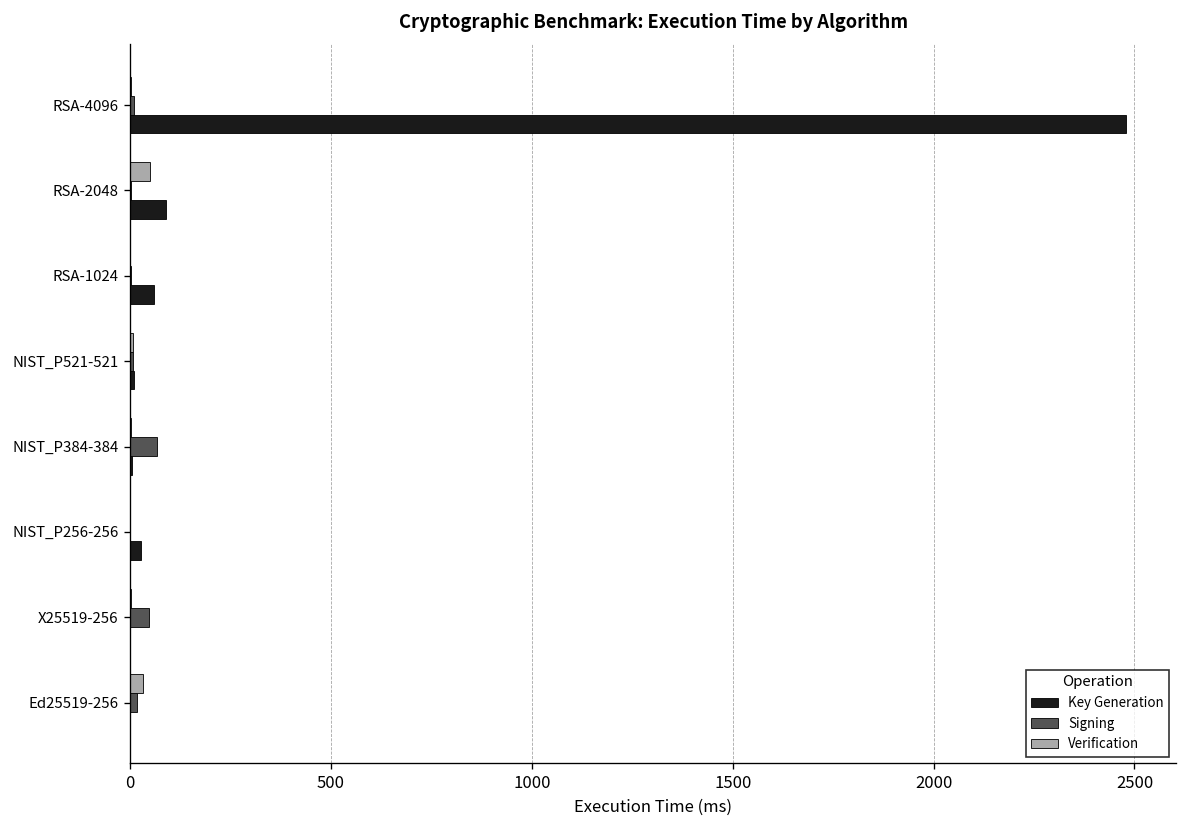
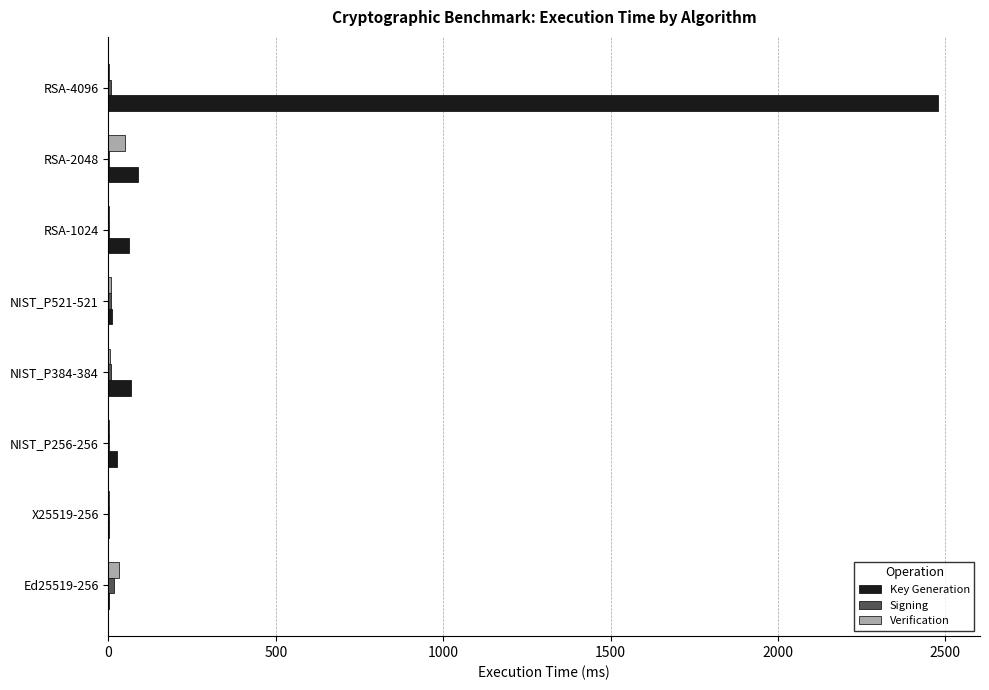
  {
    "Key Generation": {
      "RSA-4096": 2480,
      "RSA-2048": 90,
      "RSA-1024": 60,
      "NIST_P521-521": 10,
-     "NIST_P384-384": 0,
+     "NIST_P384-384": 70,
      "NIST_P256-256": 30
    },
    "Signing": {
      "RSA-4096": 10,
-     "NIST_P384-384": 70,
-     "X25519-256": 50,
+     "NIST_P384-384": 10,
+     "X25519-256": 0,
      "Ed25519-256": 20
    },
    "Verification": {
      "RSA-2048": 50,
      "Ed25519-256": 30
    }
  }
